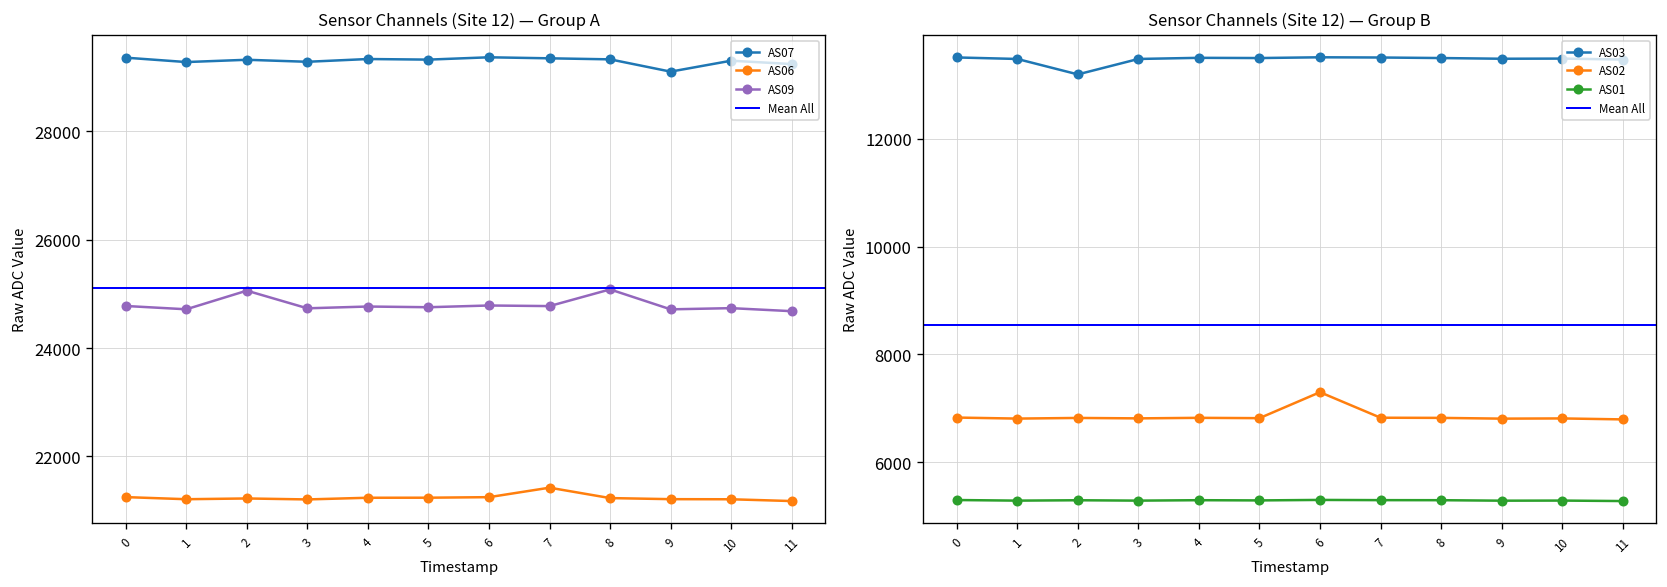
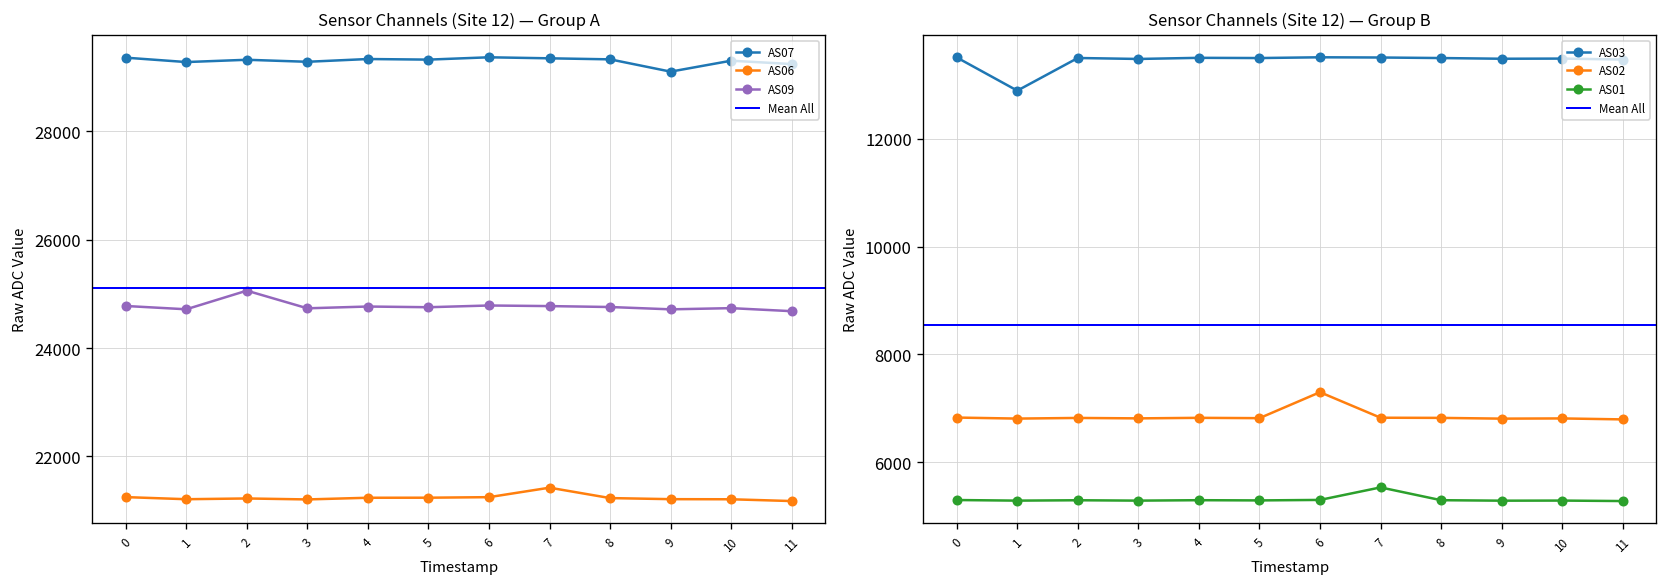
  {
    "Sensor Channels (Site 12) — Group A": {
      "AS07": {
        "0": 29400,
        "1": 29300,
        "2": 29300,
        "3": 29300,
        "4": 29300,
        "5": 29300,
        "6": 29400,
        "7": 29400,
        "8": 29300,
        "9": 29100
      },
      "AS06": {
        "0": 21200,
        "1": 21200,
        "2": 21200,
        "3": 21200,
        "4": 21200,
        "5": 21200,
        "6": 21200,
        "7": 21400,
        "8": 21200,
        "9": 21200,
        "10": 21200,
        "11": 21200
      },
      "AS09": {
        "0": 24800,
        "1": 24700,
        "2": 25100,
        "3": 24700,
        "4": 24800,
        "5": 24800,
        "6": 24800,
        "7": 24800,
-       "8": 25100,
+       "8": 24800,
        "9": 24700,
        "10": 24700,
        "11": 24700
      }
    },
    "Sensor Channels (Site 12) — Group B": {
      "AS03": {
        "0": 13500,
-       "1": 13500,
-       "2": 13200,
+       "1": 12900,
+       "2": 13500,
        "3": 13500,
        "4": 13500,
        "5": 13500,
        "6": 13500,
        "7": 13500,
        "8": 13500,
        "9": 13500
      },
      "AS02": {
        "0": 6800,
        "1": 6800,
        "2": 6800,
        "3": 6800,
        "4": 6800,
        "5": 6800,
        "6": 7300,
        "7": 6800,
        "8": 6800,
        "9": 6800,
        "10": 6800,
        "11": 6800
      },
      "AS01": {
        "0": 5300,
        "1": 5300,
        "2": 5300,
        "3": 5300,
        "4": 5300,
        "5": 5300,
        "6": 5300,
-       "7": 5300,
+       "7": 5500,
        "8": 5300,
        "9": 5300,
        "10": 5300,
        "11": 5300
      }
    }
  }
